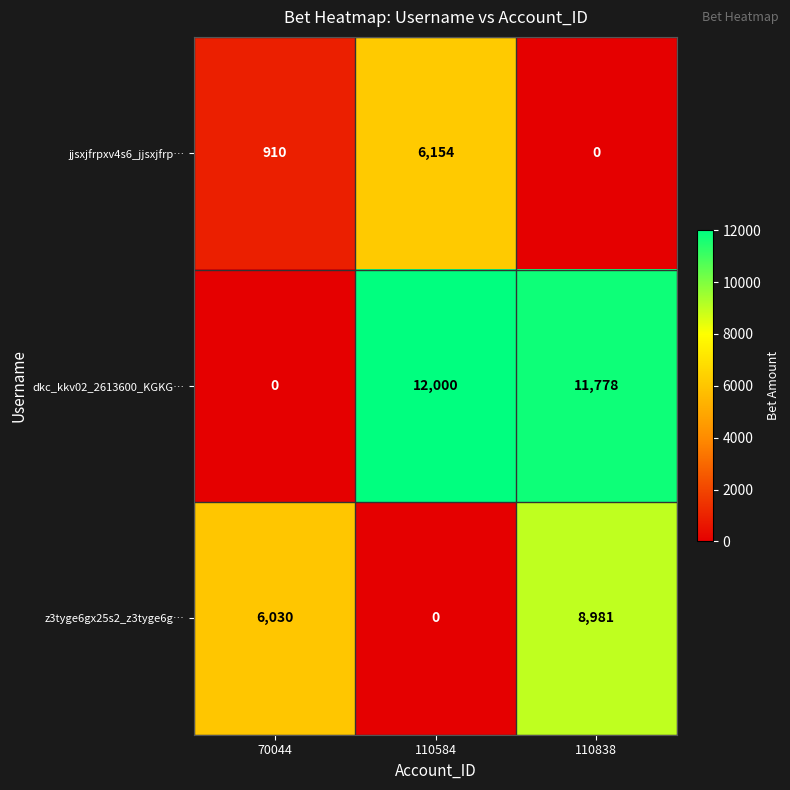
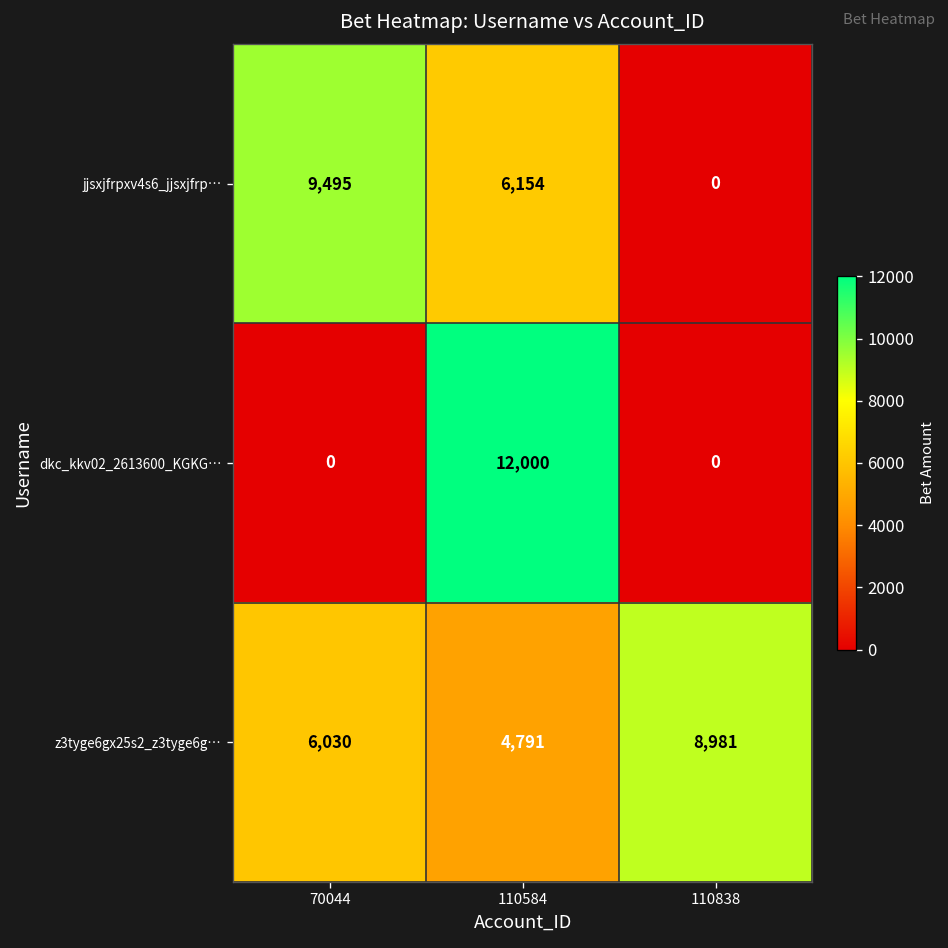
  {
    "jjsxjfrpxv4s6_jjsxjfrp…": {
-     "70044": "910",
+     "70044": "9,495",
      "110584": "6,154",
      "110838": "0"
    },
    "dkc_kkv02_2613600_KGKG…": {
      "70044": "0",
      "110584": "12,000",
-     "110838": "11,778"
+     "110838": "0"
    },
    "z3tyge6gx25s2_z3tyge6g…": {
      "70044": "6,030",
-     "110584": "0",
+     "110584": "4,791",
      "110838": "8,981"
    }
  }
